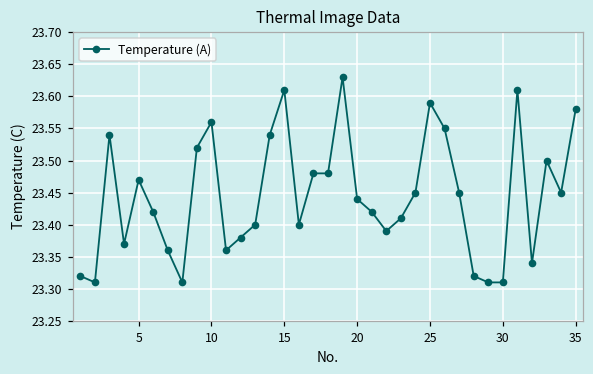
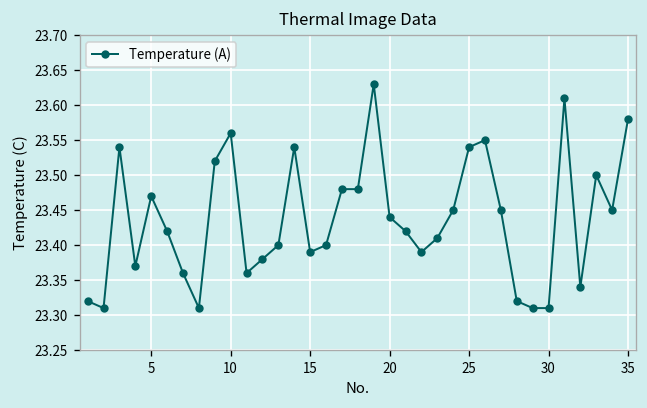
  {
    "5": 23.47,
    "10": 23.56,
-   "15": 23.61,
+   "15": 23.39,
    "20": 23.44,
-   "25": 23.59,
+   "25": 23.54,
    "30": 23.31,
    "35": 23.58
  }
